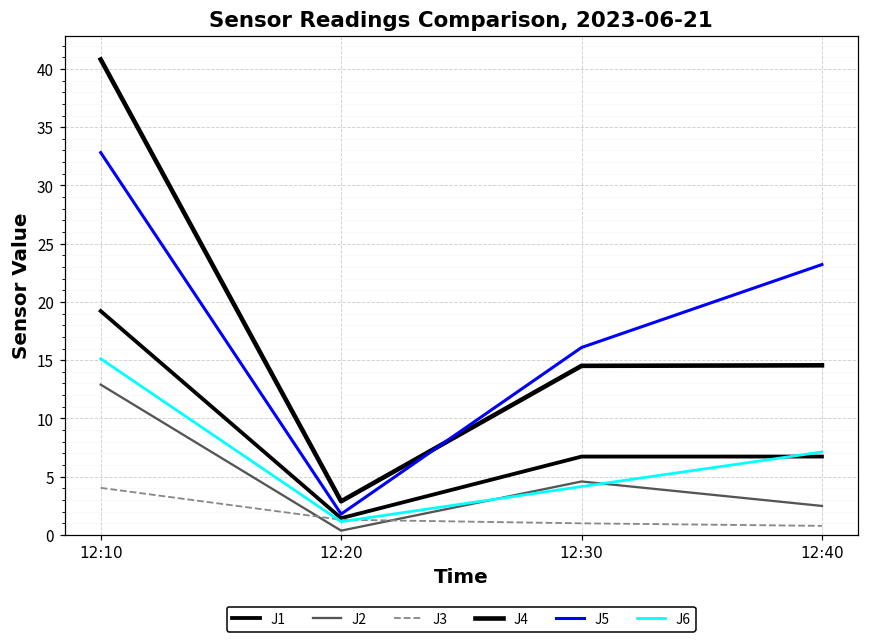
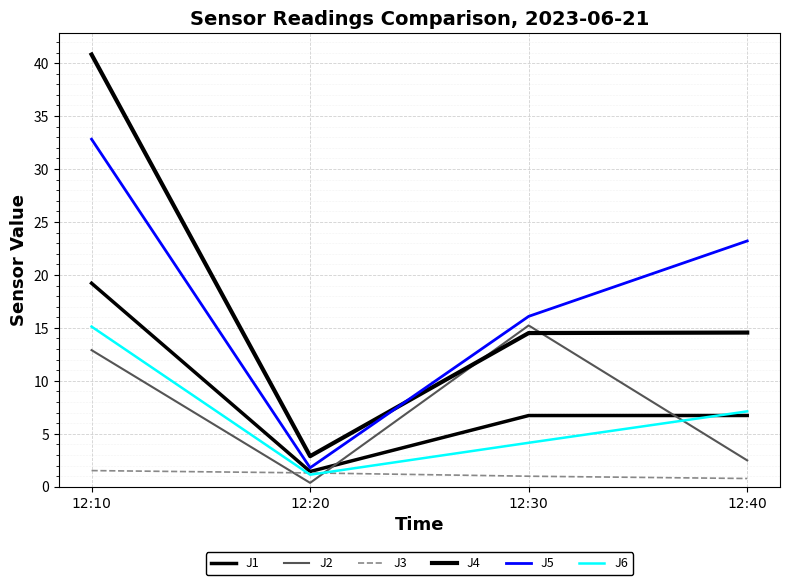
  {
    "J2": {
      "12:10": 12.9,
      "12:20": 0.4,
-     "12:30": 4.6,
+     "12:30": 15.2,
      "12:40": 2.5
    },
    "J3": {
-     "12:10": 4.0,
+     "12:10": 1.5,
      "12:30": 1.0,
      "12:40": 0.8
    },
    "J5": {
      "12:10": 32.8,
      "12:20": 1.8,
      "12:30": 16.1,
      "12:40": 23.2
    },
    "J6": {
      "12:10": 15.1,
      "12:30": 4.2,
      "12:40": 7.1
    }
  }
